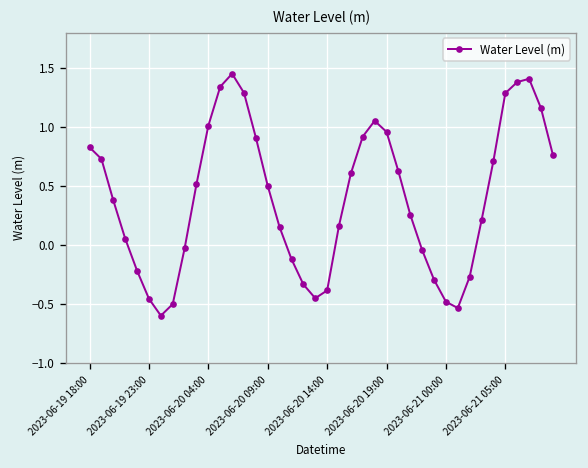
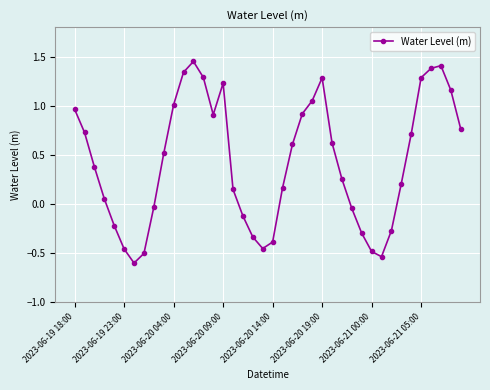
  {
-   "2023-06-19 18:00": 0.8,
+   "2023-06-19 18:00": 1.0,
    "2023-06-19 23:00": -0.5,
    "2023-06-20 04:00": 1.0,
-   "2023-06-20 09:00": 0.5,
+   "2023-06-20 09:00": 1.2,
    "2023-06-20 14:00": -0.4,
-   "2023-06-20 19:00": 1.0,
+   "2023-06-20 19:00": 1.3,
    "2023-06-21 00:00": -0.5,
    "2023-06-21 05:00": 1.3
  }
